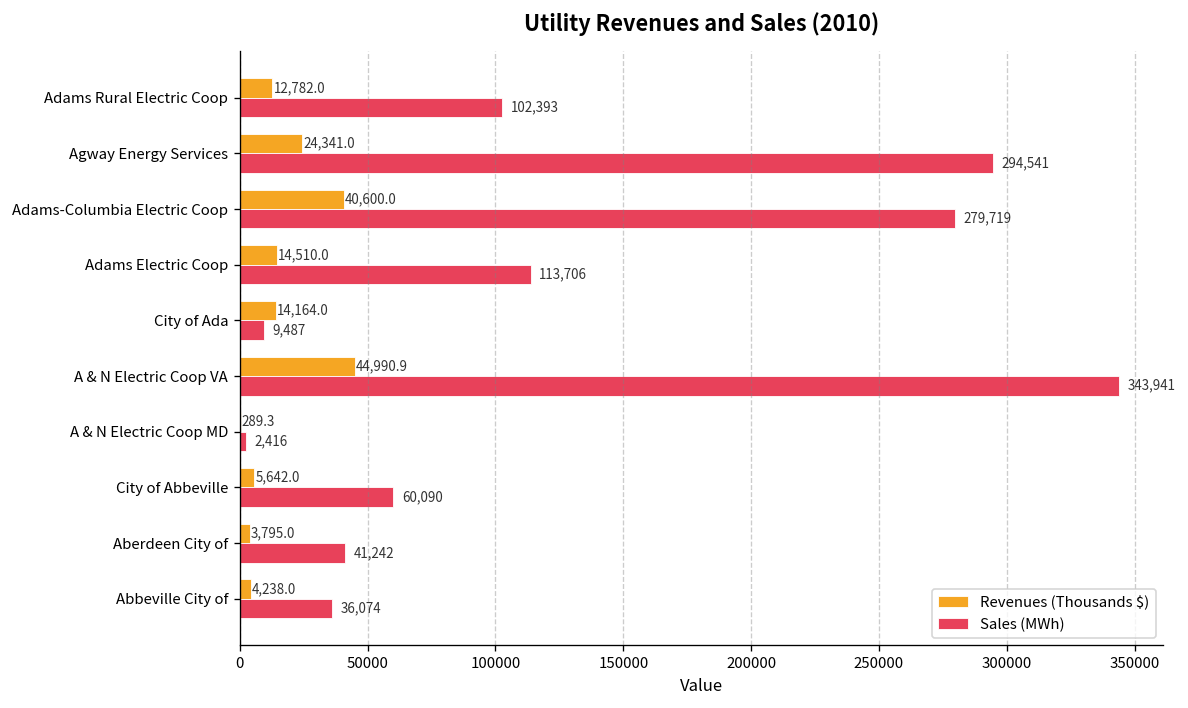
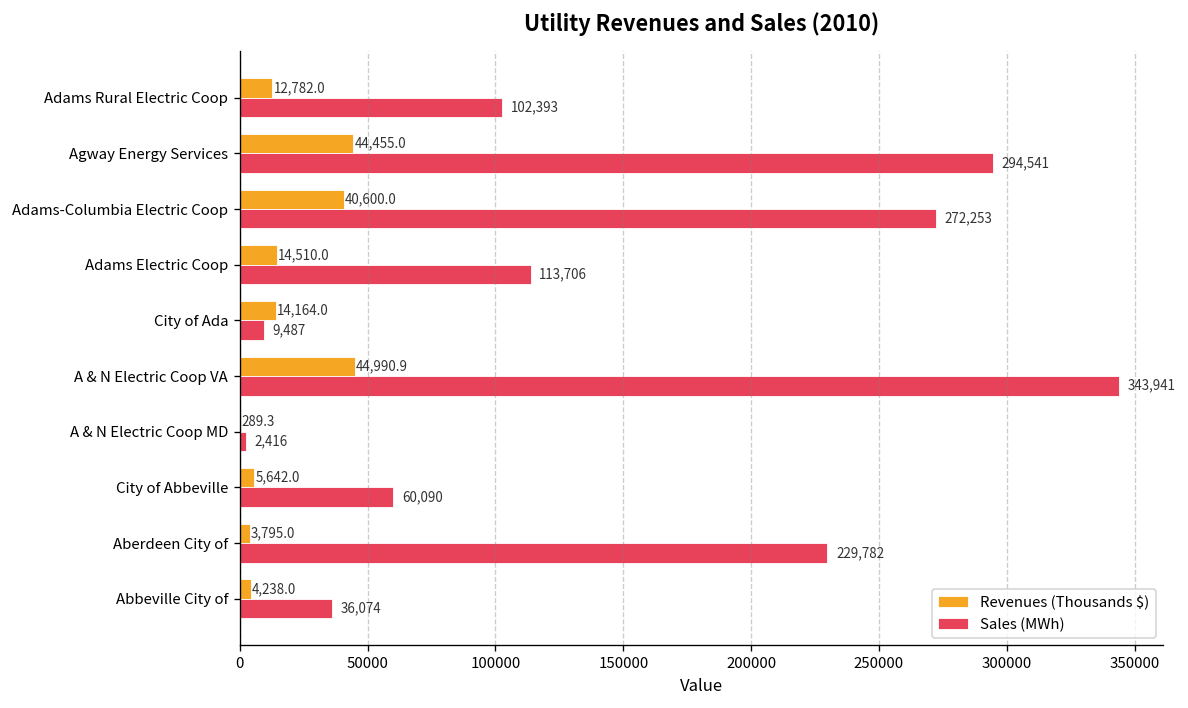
  {
    "Revenues (Thousands $)": {
      "Adams Rural Electric Coop": "12,782.0",
-     "Agway Energy Services": "24,341.0",
+     "Agway Energy Services": "44,455.0",
      "Adams-Columbia Electric Coop": "40,600.0",
      "Adams Electric Coop": "14,510.0",
      "City of Ada": "14,164.0",
      "A & N Electric Coop VA": "44,990.9",
      "A & N Electric Coop MD": "289.3",
      "City of Abbeville": "5,642.0",
      "Aberdeen City of": "3,795.0",
      "Abbeville City of": "4,238.0"
    },
    "Sales (MWh)": {
      "Adams Rural Electric Coop": "102,393",
      "Agway Energy Services": "294,541",
-     "Adams-Columbia Electric Coop": "279,719",
+     "Adams-Columbia Electric Coop": "272,253",
      "Adams Electric Coop": "113,706",
      "City of Ada": "9,487",
      "A & N Electric Coop VA": "343,941",
      "A & N Electric Coop MD": "2,416",
      "City of Abbeville": "60,090",
-     "Aberdeen City of": "41,242",
+     "Aberdeen City of": "229,782",
      "Abbeville City of": "36,074"
    }
  }
